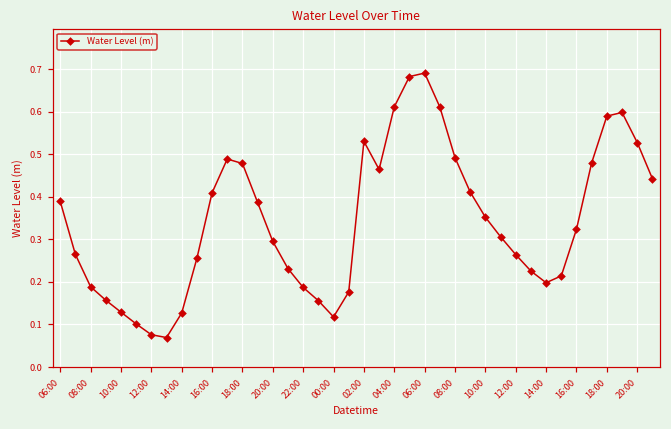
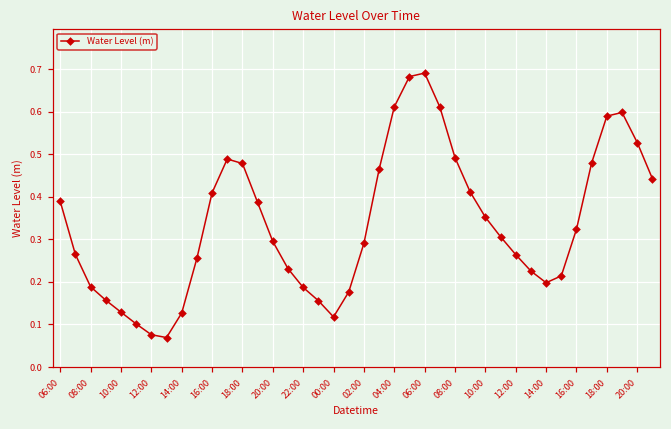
  {
    "22:00": 0.19,
    "00:00": 0.12,
-   "02:00": 0.53,
+   "02:00": 0.29,
    "04:00": 0.61
  }
